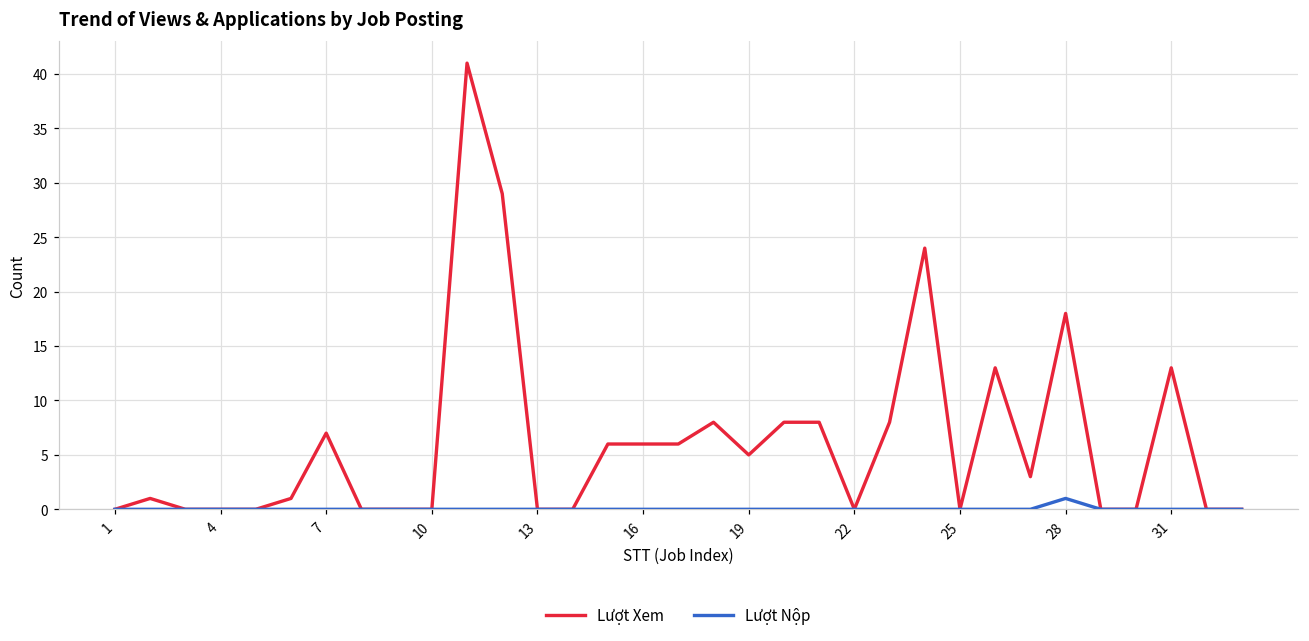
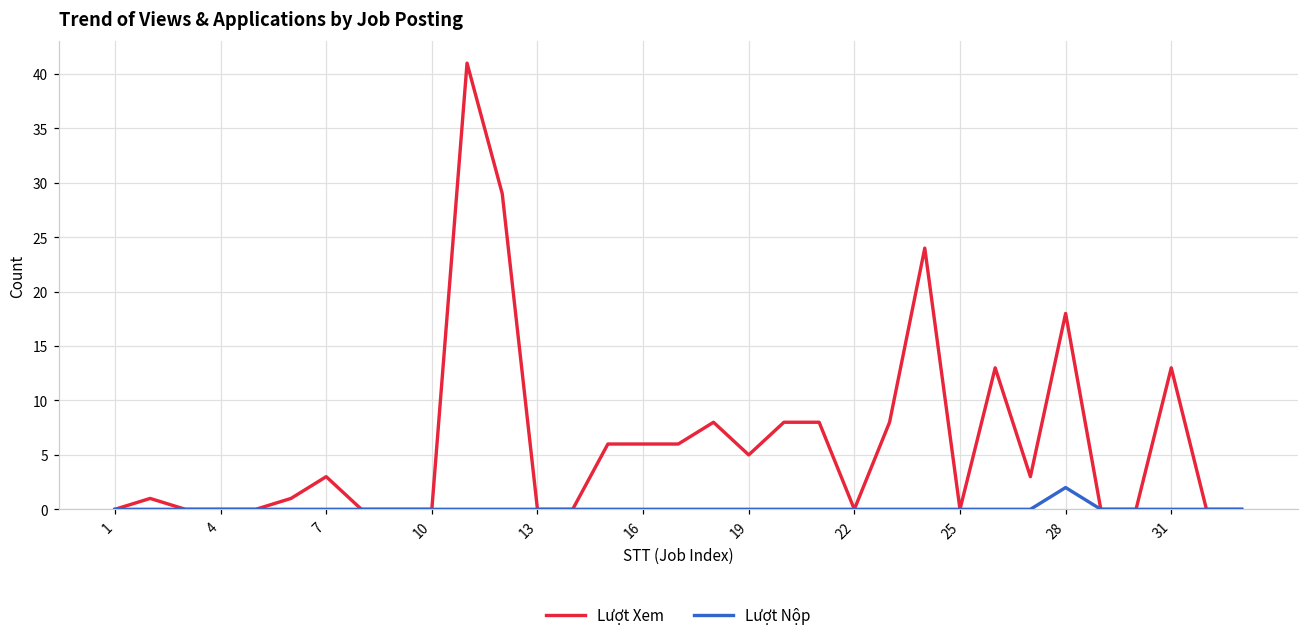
  {
    "Lượt Xem": {
-     "7": 7,
+     "7": 3,
      "16": 6,
      "19": 5,
      "28": 18,
      "31": 13
    },
    "Lượt Nộp": {
      "7": 0,
      "16": 0,
      "19": 0,
-     "28": 1,
+     "28": 2,
      "31": 0
    }
  }
